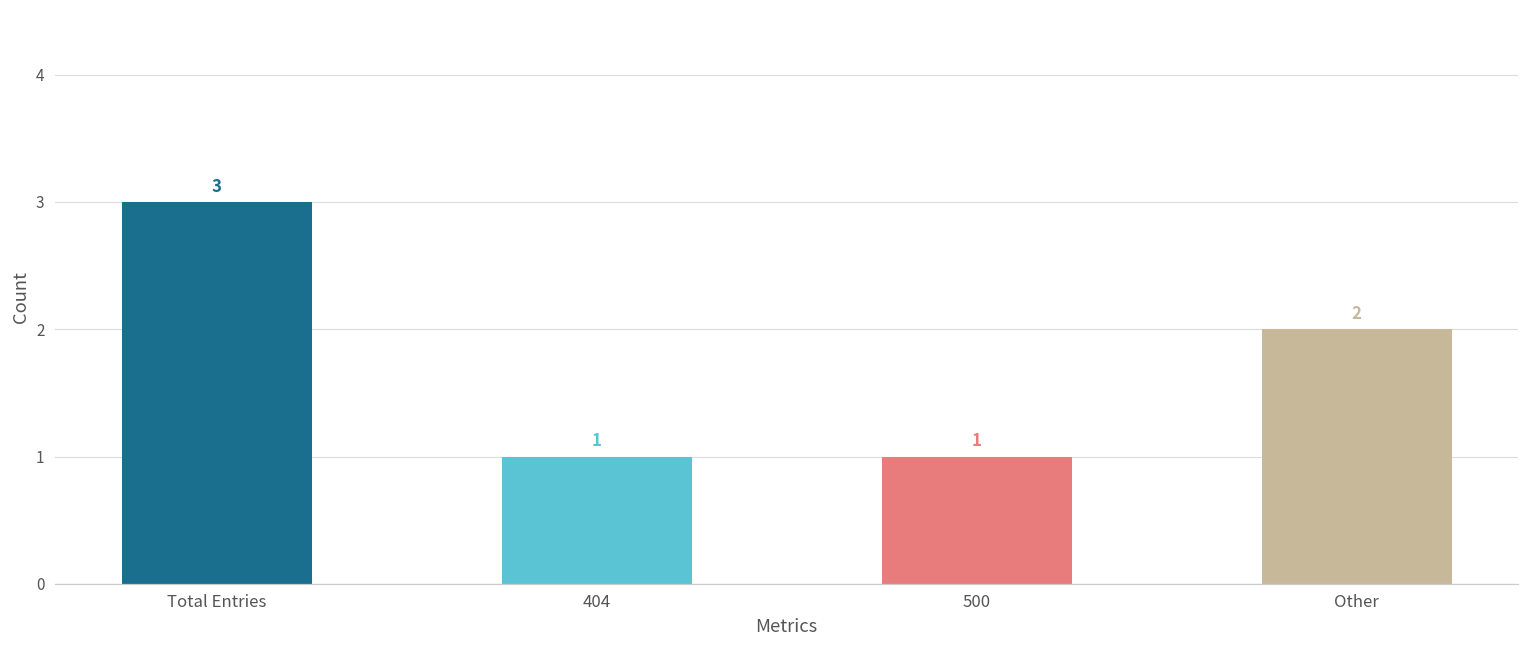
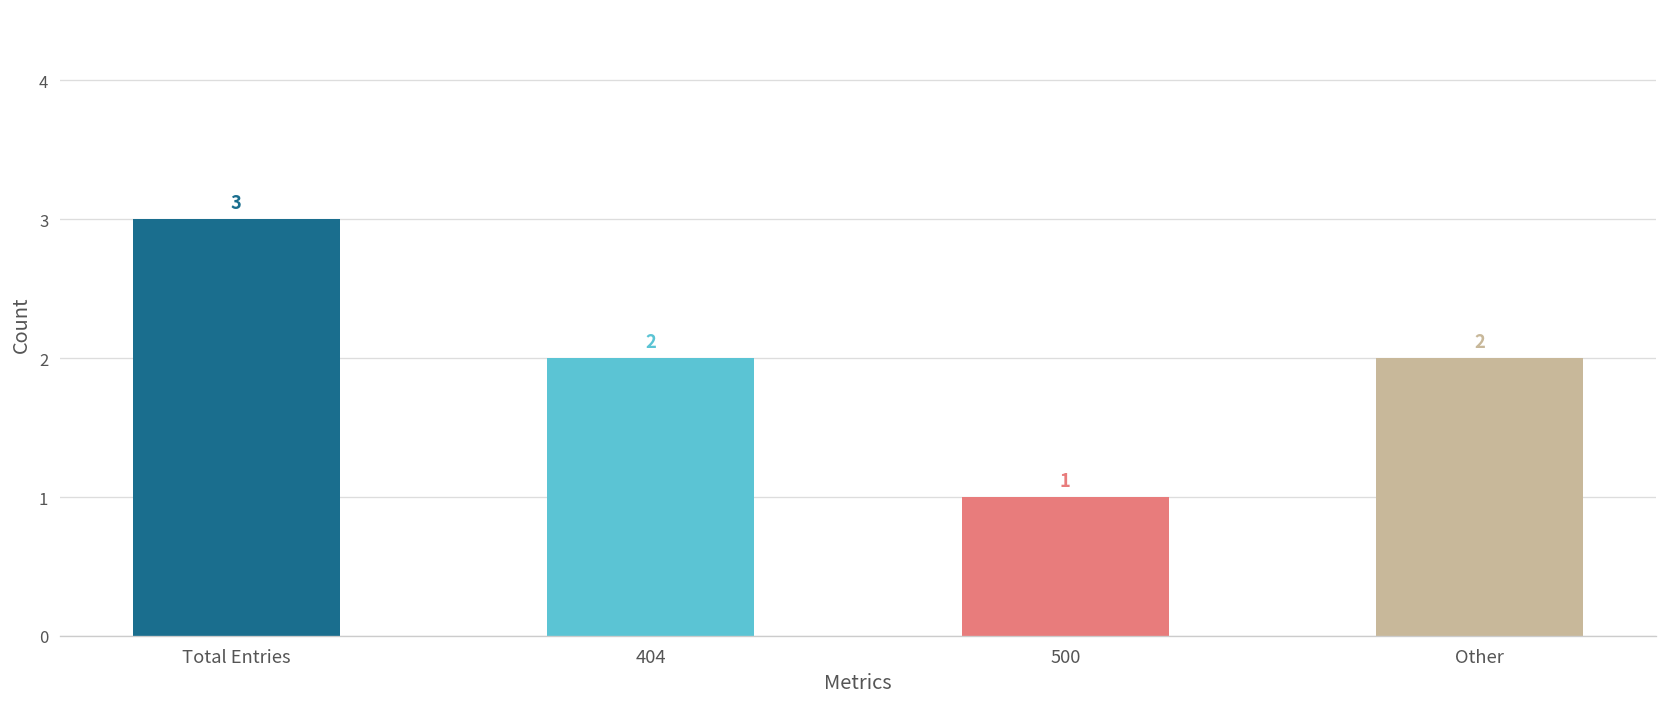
  {
    "Total Entries": 3,
-   "404": 1,
+   "404": 2,
    "500": 1,
    "Other": 2
  }
